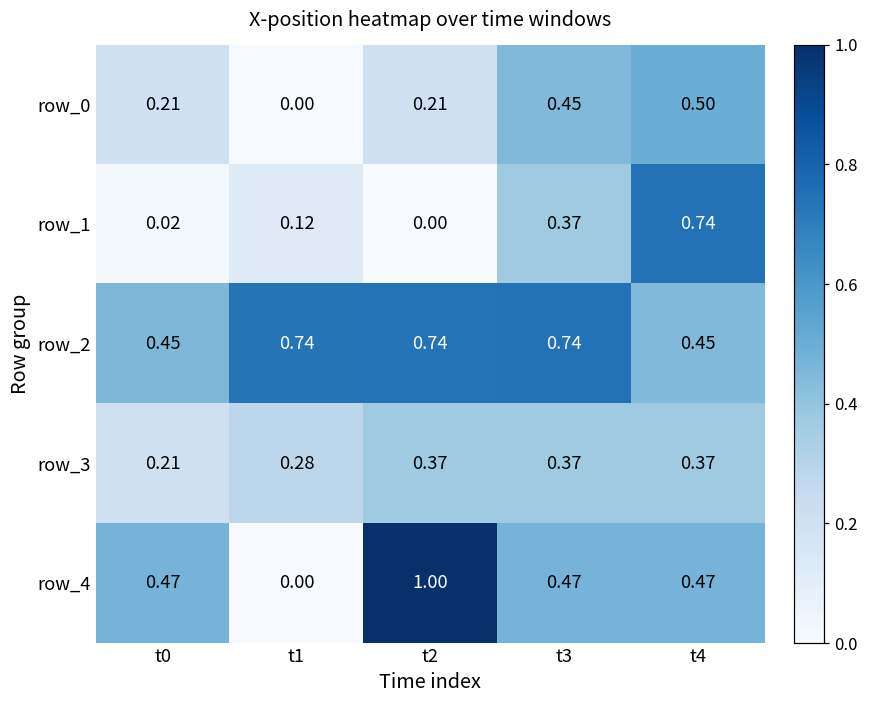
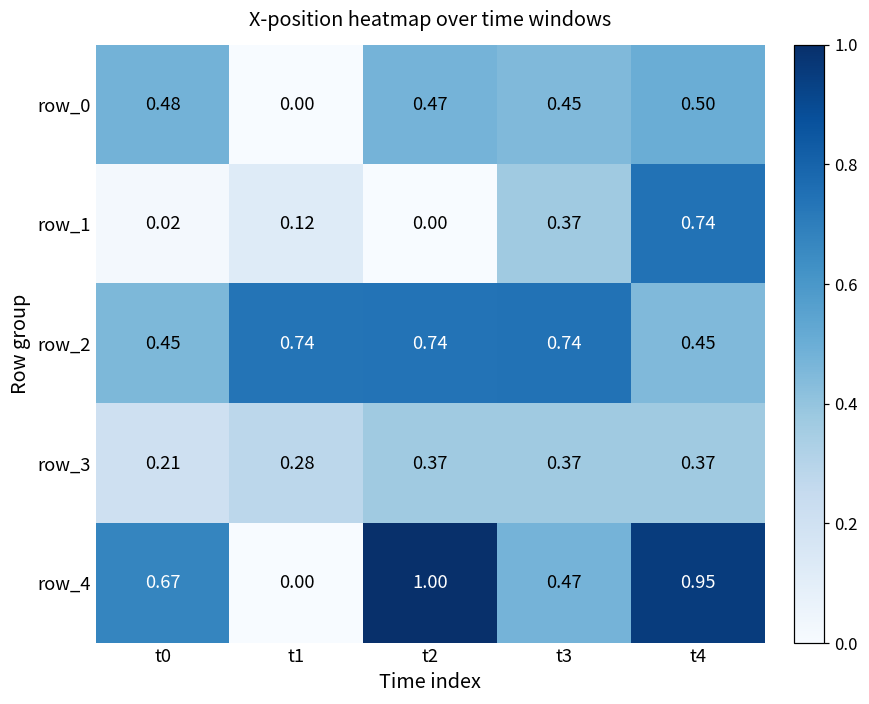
  {
    "row_0": {
-     "t0": 0.21,
+     "t0": 0.48,
      "t1": 0.00,
-     "t2": 0.21,
+     "t2": 0.47,
      "t3": 0.45,
      "t4": 0.50
    },
    "row_1": {
      "t0": 0.02,
      "t1": 0.12,
      "t2": 0.00,
      "t3": 0.37,
      "t4": 0.74
    },
    "row_2": {
      "t0": 0.45,
      "t1": 0.74,
      "t2": 0.74,
      "t3": 0.74,
      "t4": 0.45
    },
    "row_3": {
      "t0": 0.21,
      "t1": 0.28,
      "t2": 0.37,
      "t3": 0.37,
      "t4": 0.37
    },
    "row_4": {
-     "t0": 0.47,
+     "t0": 0.67,
      "t1": 0.00,
      "t2": 1.00,
      "t3": 0.47,
-     "t4": 0.47
+     "t4": 0.95
    }
  }
